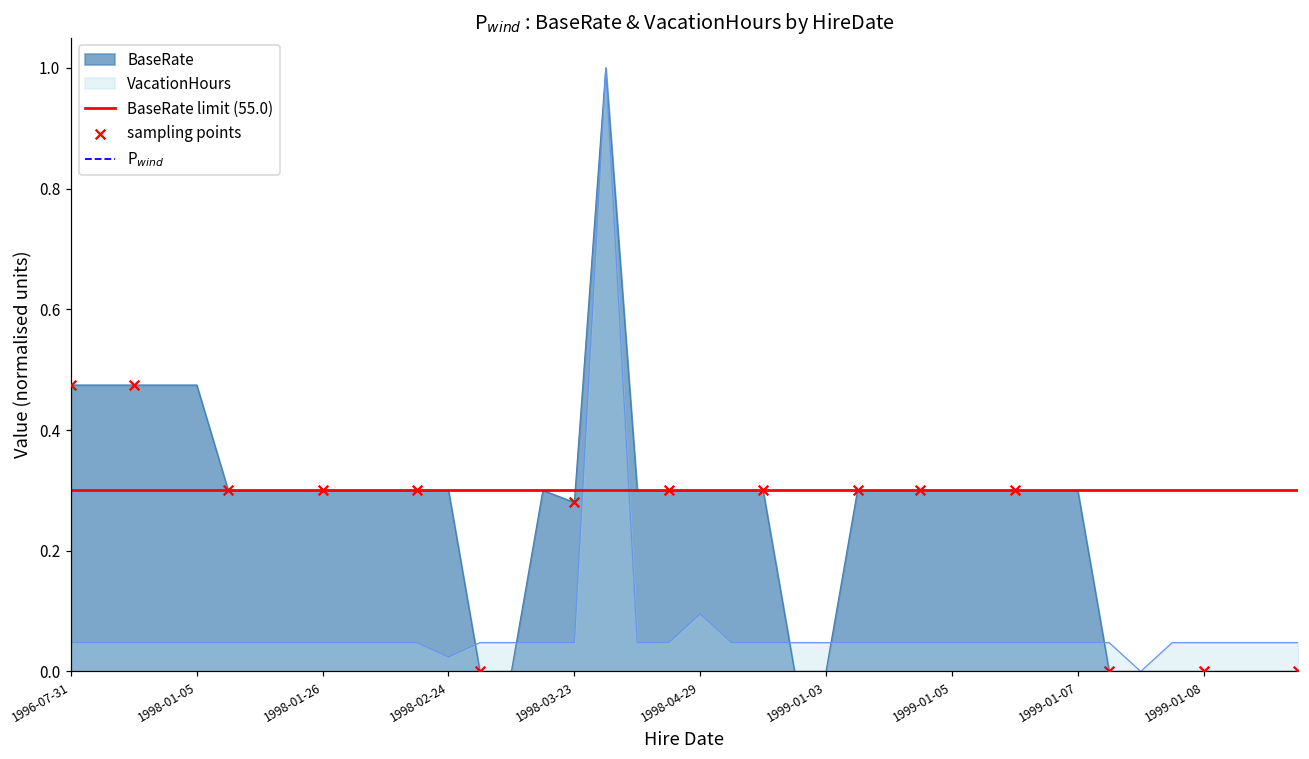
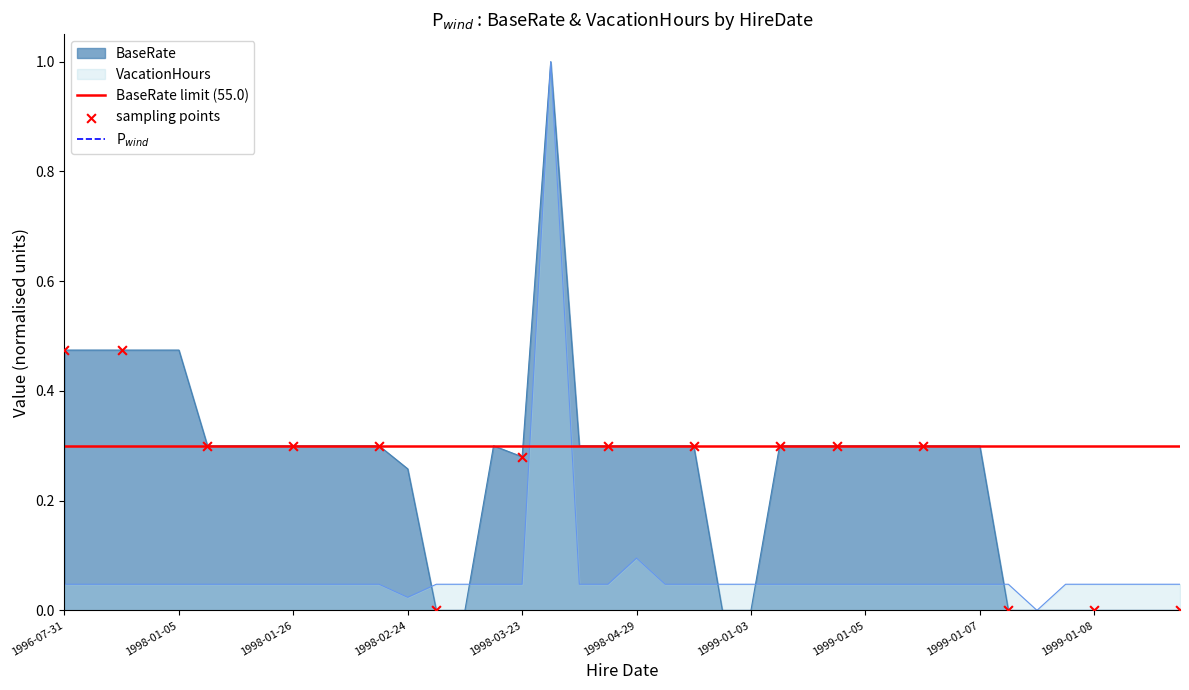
  {
    "BaseRate": {
-     "1998-02-24": 0.30,
+     "1998-02-24": 0.26,
      "1998-04-29": 0.30
    },
    "VacationHours": {
      "1996-07-31": 0.05,
      "1998-01-26": 0.05,
      "1998-02-24": 0.02,
      "1998-03-23": 0.05,
      "1998-04-29": 0.10
    }
  }
